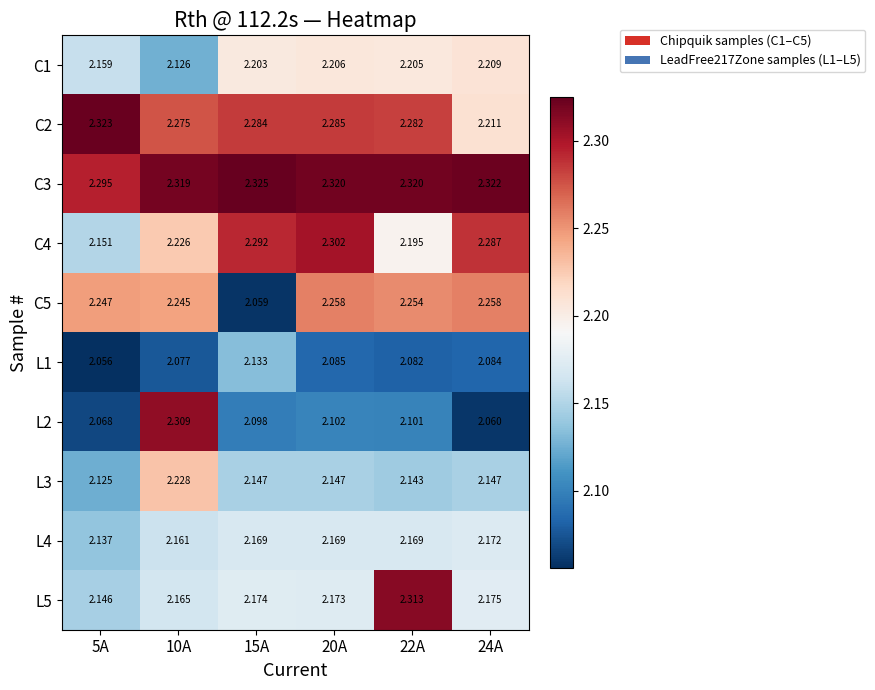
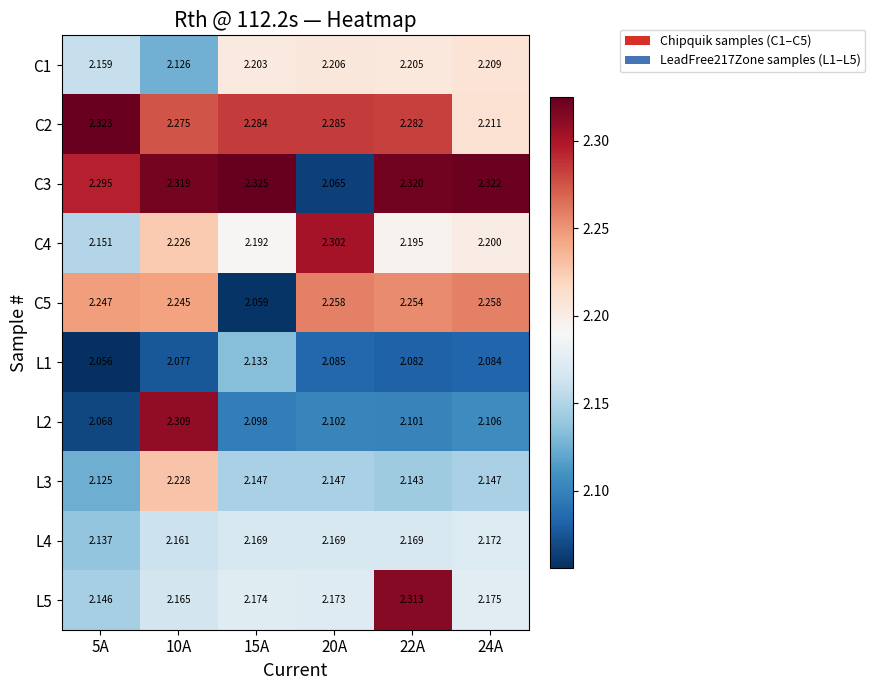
  {
    "C1": {
      "5A": 2.159,
      "10A": 2.126,
      "15A": 2.203,
      "20A": 2.206,
      "22A": 2.205,
      "24A": 2.209
    },
    "C2": {
      "5A": 2.323,
      "10A": 2.275,
      "15A": 2.284,
      "20A": 2.285,
      "22A": 2.282,
      "24A": 2.211
    },
    "C3": {
      "5A": 2.295,
      "10A": 2.319,
      "15A": 2.325,
-     "20A": 2.320,
+     "20A": 2.065,
      "22A": 2.320,
      "24A": 2.322
    },
    "C4": {
      "5A": 2.151,
      "10A": 2.226,
-     "15A": 2.292,
+     "15A": 2.192,
      "20A": 2.302,
      "22A": 2.195,
-     "24A": 2.287
+     "24A": 2.200
    },
    "C5": {
      "5A": 2.247,
      "10A": 2.245,
      "15A": 2.059,
      "20A": 2.258,
      "22A": 2.254,
      "24A": 2.258
    },
    "L1": {
      "5A": 2.056,
      "10A": 2.077,
      "15A": 2.133,
      "20A": 2.085,
      "22A": 2.082,
      "24A": 2.084
    },
    "L2": {
      "5A": 2.068,
      "10A": 2.309,
      "15A": 2.098,
      "20A": 2.102,
      "22A": 2.101,
-     "24A": 2.060
+     "24A": 2.106
    },
    "L3": {
      "5A": 2.125,
      "10A": 2.228,
      "15A": 2.147,
      "20A": 2.147,
      "22A": 2.143,
      "24A": 2.147
    },
    "L4": {
      "5A": 2.137,
      "10A": 2.161,
      "15A": 2.169,
      "20A": 2.169,
      "22A": 2.169,
      "24A": 2.172
    },
    "L5": {
      "5A": 2.146,
      "10A": 2.165,
      "15A": 2.174,
      "20A": 2.173,
      "22A": 2.313,
      "24A": 2.175
    }
  }
